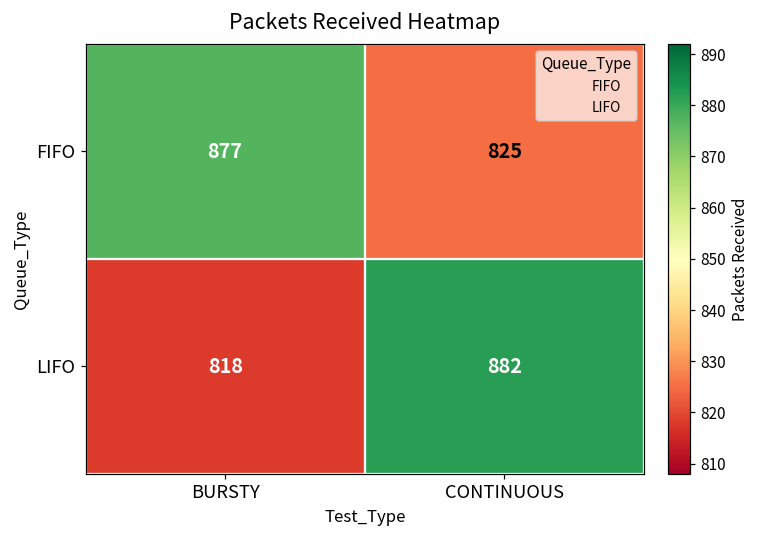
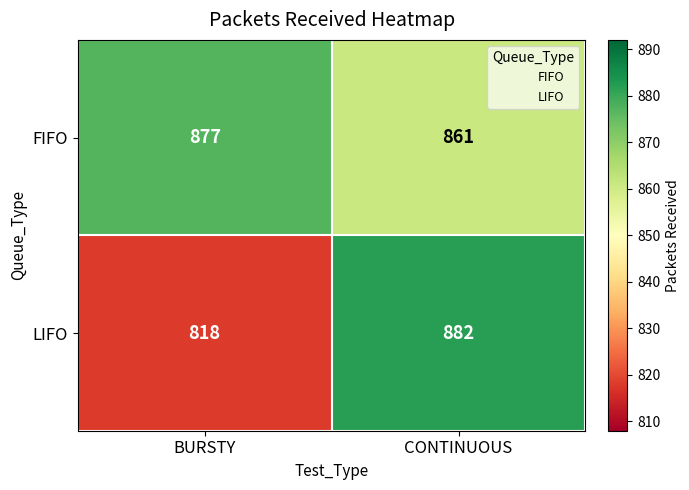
  {
    "FIFO": {
      "BURSTY": 877,
-     "CONTINUOUS": 825
+     "CONTINUOUS": 861
    },
    "LIFO": {
      "BURSTY": 818,
      "CONTINUOUS": 882
    }
  }
